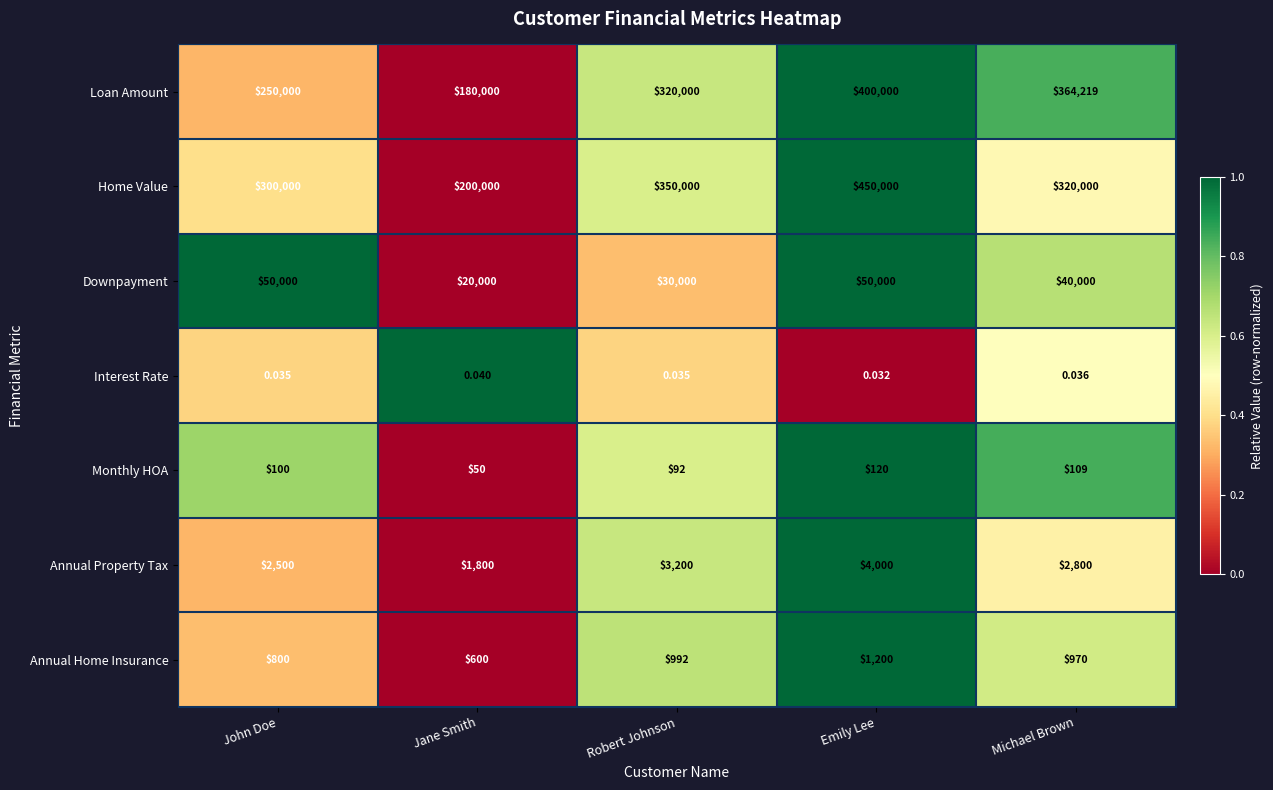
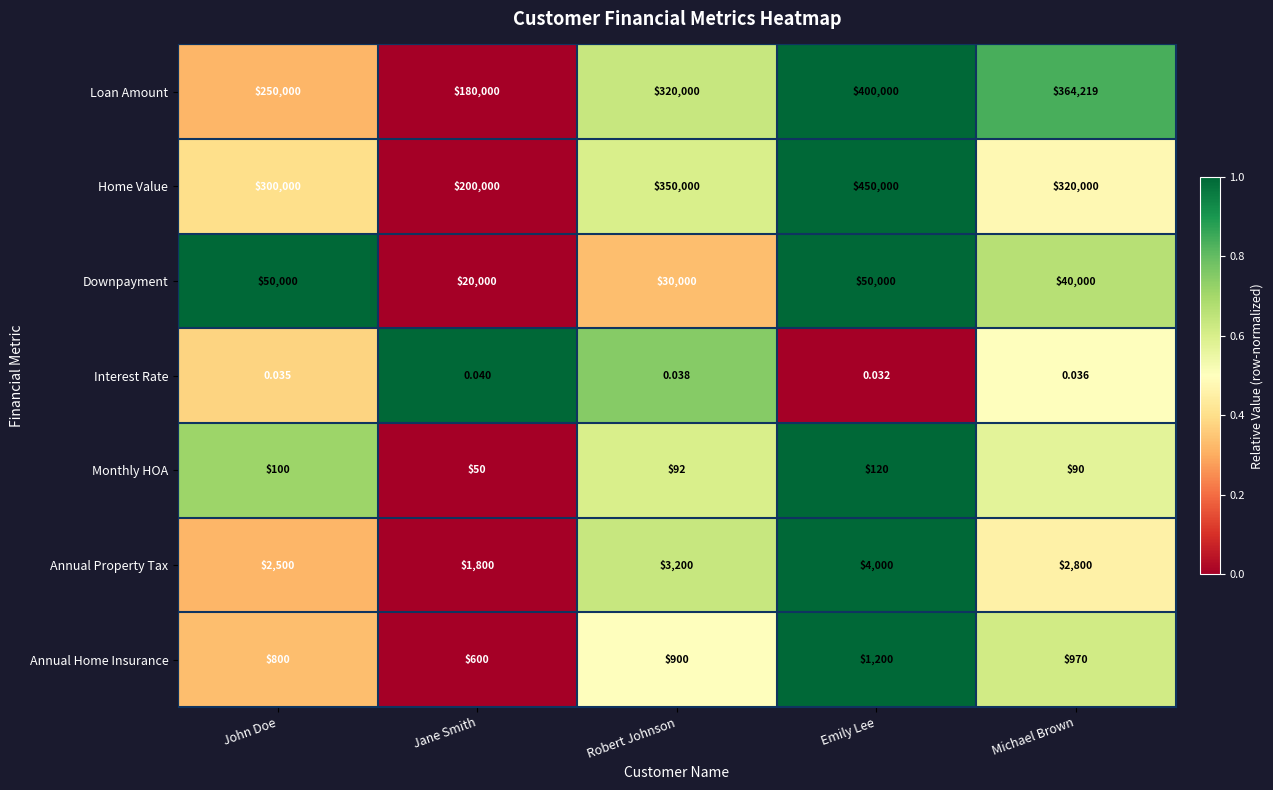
  {
    "Loan Amount": {
      "John Doe": "$250,000",
      "Jane Smith": "$180,000",
      "Robert Johnson": "$320,000",
      "Emily Lee": "$400,000",
      "Michael Brown": "$364,219"
    },
    "Home Value": {
      "John Doe": "$300,000",
      "Jane Smith": "$200,000",
      "Robert Johnson": "$350,000",
      "Emily Lee": "$450,000",
      "Michael Brown": "$320,000"
    },
    "Downpayment": {
      "John Doe": "$50,000",
      "Jane Smith": "$20,000",
      "Robert Johnson": "$30,000",
      "Emily Lee": "$50,000",
      "Michael Brown": "$40,000"
    },
    "Interest Rate": {
      "John Doe": "0.035",
      "Jane Smith": "0.040",
-     "Robert Johnson": "0.035",
+     "Robert Johnson": "0.038",
      "Emily Lee": "0.032",
      "Michael Brown": "0.036"
    },
    "Monthly HOA": {
      "John Doe": "$100",
      "Jane Smith": "$50",
      "Robert Johnson": "$92",
      "Emily Lee": "$120",
-     "Michael Brown": "$109"
+     "Michael Brown": "$90"
    },
    "Annual Property Tax": {
      "John Doe": "$2,500",
      "Jane Smith": "$1,800",
      "Robert Johnson": "$3,200",
      "Emily Lee": "$4,000",
      "Michael Brown": "$2,800"
    },
    "Annual Home Insurance": {
      "John Doe": "$800",
      "Jane Smith": "$600",
-     "Robert Johnson": "$992",
+     "Robert Johnson": "$900",
      "Emily Lee": "$1,200",
      "Michael Brown": "$970"
    }
  }
